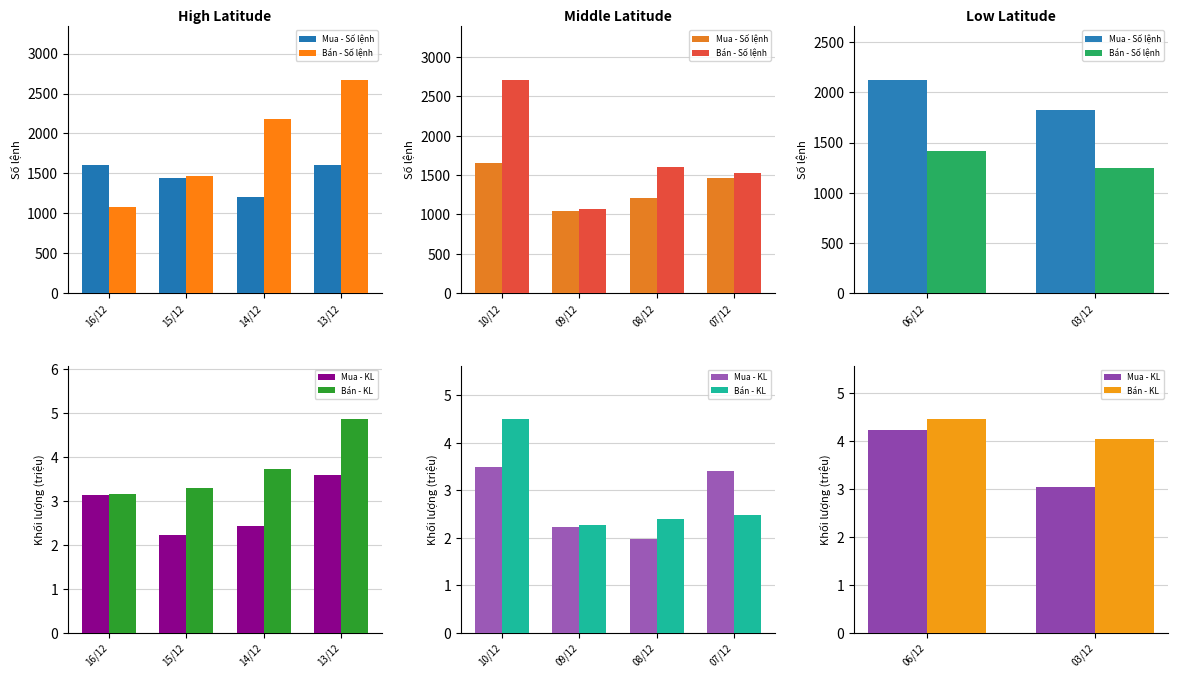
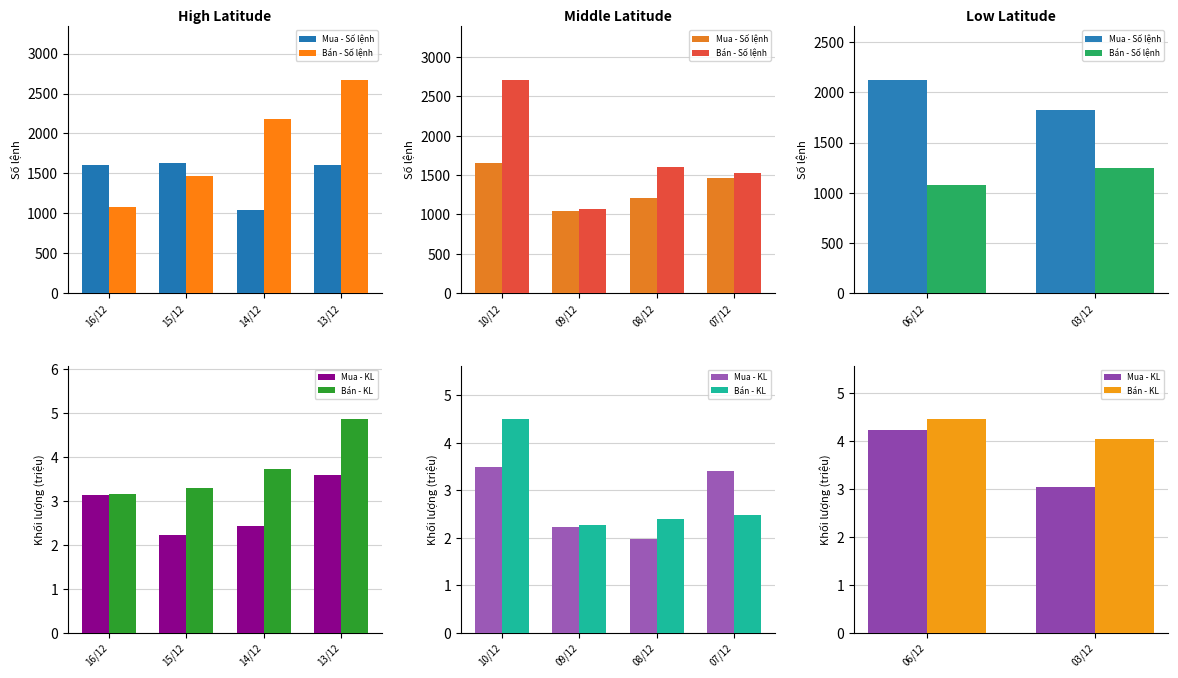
  {
    "High Latitude": {
      "Mua - Số lệnh": {
        "16/12": 1600,
-       "15/12": 1400,
-       "14/12": 1200,
+       "15/12": 1600,
+       "14/12": 1000,
        "13/12": 1600
      }
    },
    "Low Latitude": {
      "Mua - Số lệnh": {
        "06/12": 2130,
        "03/12": 1830
      },
      "Bán - Số lệnh": {
-       "06/12": 1420,
+       "06/12": 1080,
        "03/12": 1250
      }
    }
  }
